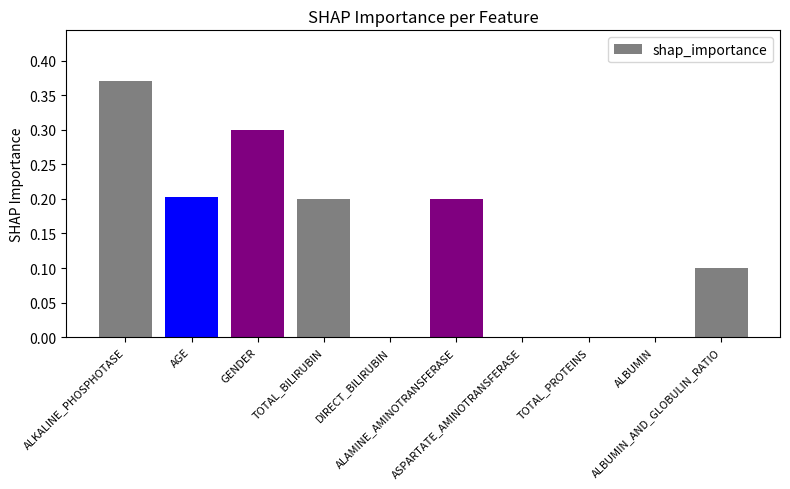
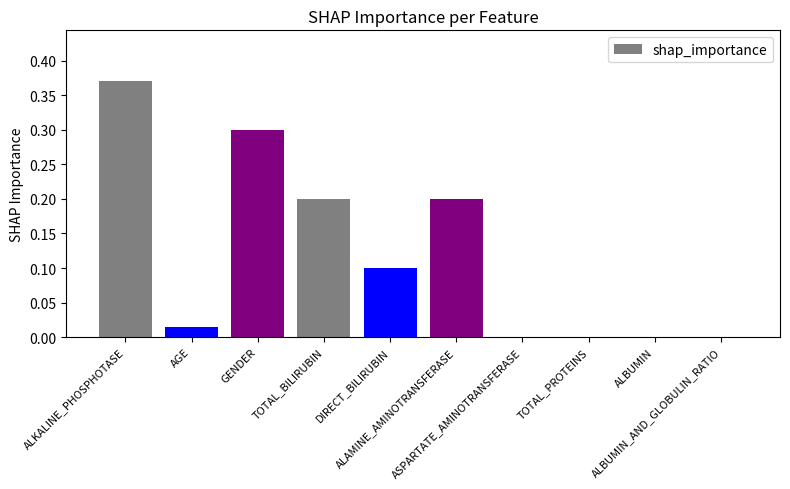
  {
    "ALKALINE_PHOSPHOTASE": 0.37,
-   "AGE": 0.20,
+   "AGE": 0.01,
    "GENDER": 0.30,
    "TOTAL_BILIRUBIN": 0.20,
-   "DIRECT_BILIRUBIN": 0.0,
+   "DIRECT_BILIRUBIN": 0.1,
    "ALAMINE_AMINOTRANSFERASE": 0.20,
    "ASPARTATE_AMINOTRANSFERASE": 0.00,
    "TOTAL_PROTEINS": 0.00,
    "ALBUMIN": 0.00,
-   "ALBUMIN_AND_GLOBULIN_RATIO": 0.1
+   "ALBUMIN_AND_GLOBULIN_RATIO": 0.0
  }
